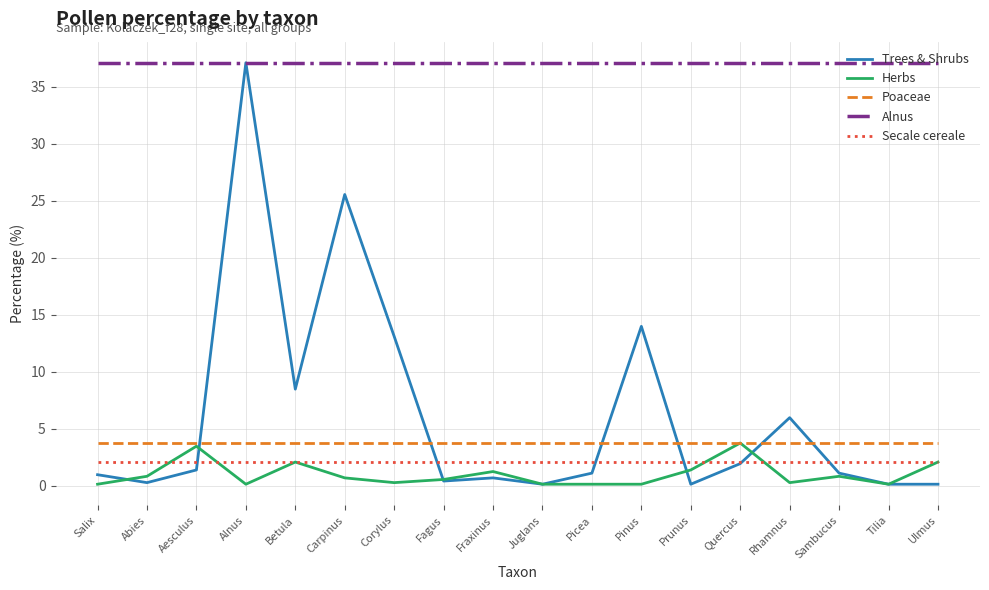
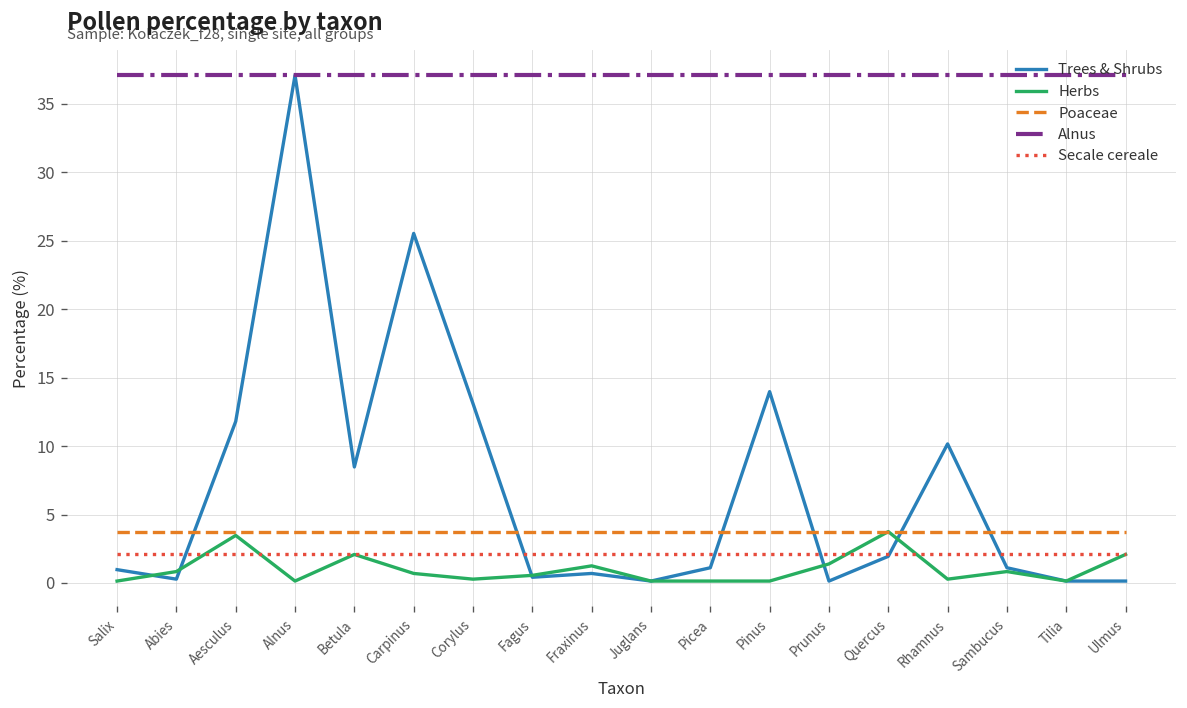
  {
    "Trees & Shrubs": {
      "Salix": 1.0,
      "Abies": 0.3,
-     "Aesculus": 1.4,
+     "Aesculus": 11.8,
      "Betula": 8.5,
      "Carpinus": 25.5,
      "Corylus": 13.1,
      "Fraxinus": 0.7,
      "Picea": 1.1,
      "Pinus": 14.0,
      "Prunus": 0.1,
-     "Rhamnus": 6.0,
+     "Rhamnus": 10.2,
      "Sambucus": 1.1,
      "Ulmus": 0.1
    },
    "Herbs": {
      "Salix": 0.1,
      "Abies": 0.8,
      "Aesculus": 3.5,
      "Alnus": 0.1,
      "Carpinus": 0.7,
      "Corylus": 0.3,
      "Fraxinus": 1.3,
      "Picea": 0.1,
      "Pinus": 0.1,
      "Prunus": 1.4,
      "Rhamnus": 0.3,
      "Sambucus": 0.8
    },
    "Alnus": {
      "Salix": 37.1,
      "Abies": 37.1,
      "Aesculus": 37.1,
      "Betula": 37.1,
      "Carpinus": 37.1,
      "Corylus": 37.1,
      "Fagus": 37.1,
      "Fraxinus": 37.1,
      "Juglans": 37.1,
      "Picea": 37.1,
      "Pinus": 37.1,
      "Prunus": 37.1,
      "Quercus": 37.1,
      "Rhamnus": 37.1,
      "Sambucus": 37.1,
      "Tilia": 37.1,
      "Ulmus": 37.1
    }
  }
